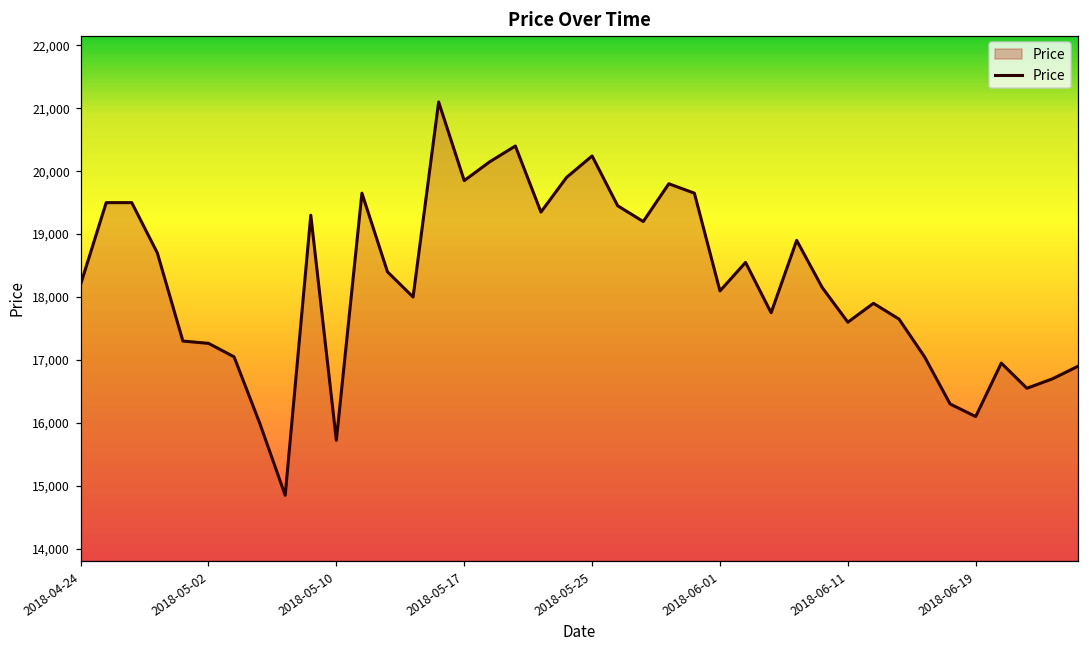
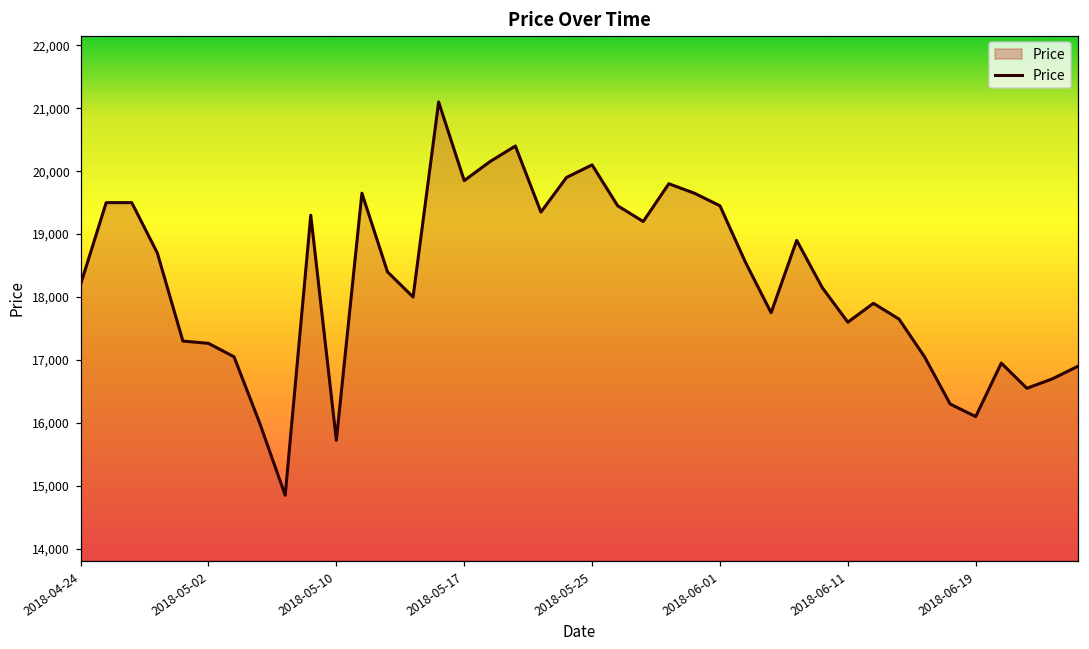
  {
    "2018-04-24": "18,200",
    "2018-05-02": "17,300",
    "2018-05-10": "15,700",
    "2018-05-17": "19,900",
-   "2018-05-25": "20,200",
-   "2018-06-01": "18,100",
+   "2018-05-25": "20,100",
+   "2018-06-01": "19,500",
    "2018-06-11": "17,600",
    "2018-06-19": "16,100"
  }
